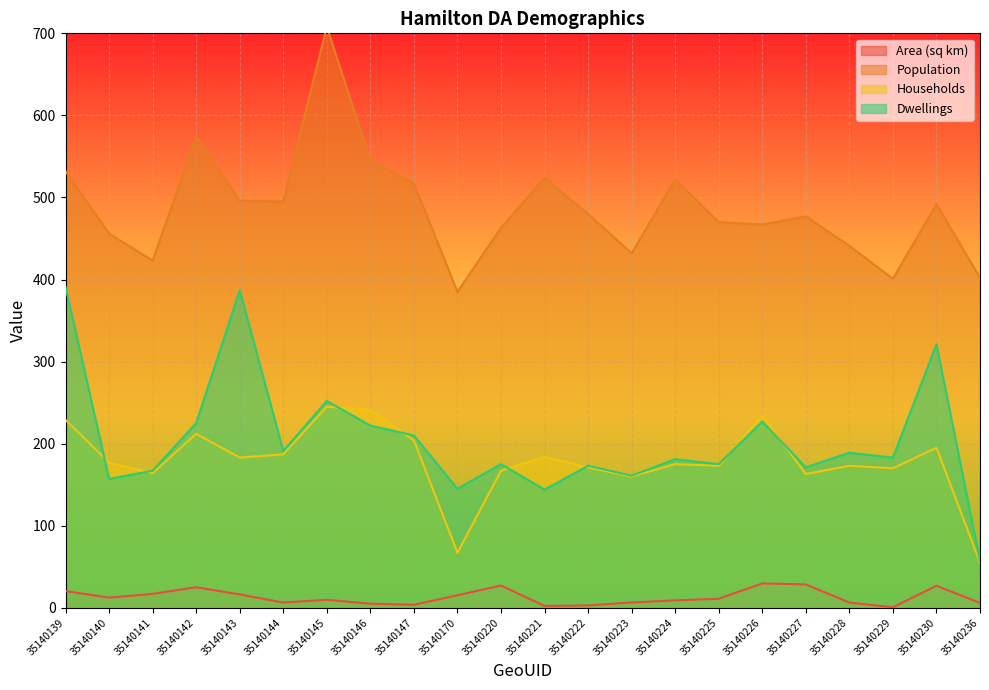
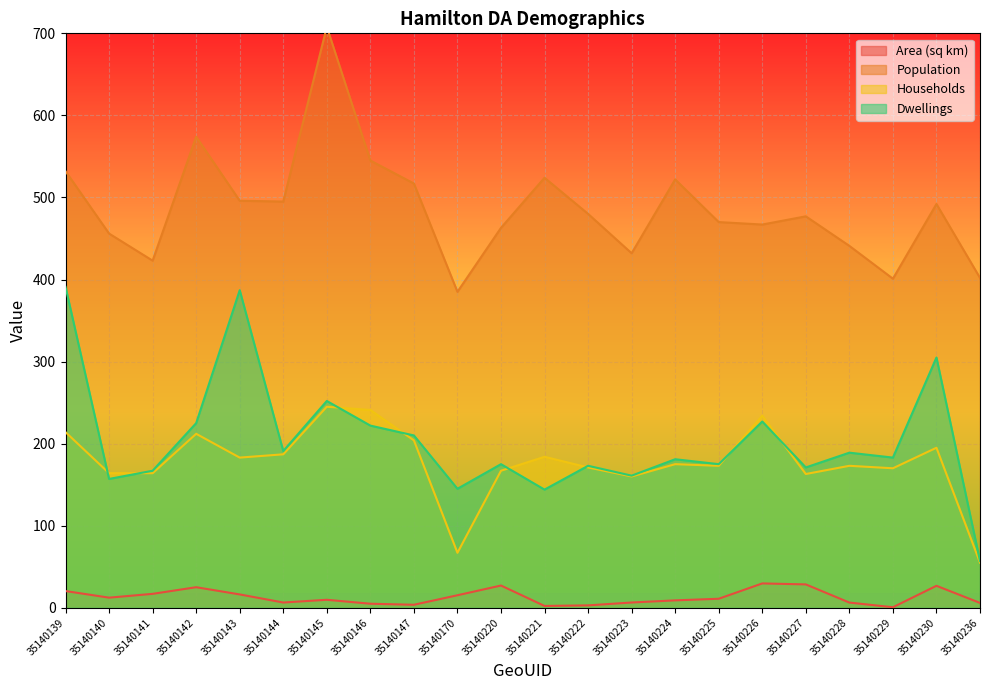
  {
    "Households": {
-     "35140139": 230,
-     "35140140": 180,
+     "35140139": 210,
+     "35140140": 160,
      "35140142": 210,
      "35140143": 180,
      "35140144": 190,
      "35140145": 250,
      "35140146": 240,
      "35140147": 200,
      "35140170": 70,
      "35140220": 170,
      "35140221": 180,
      "35140224": 180,
      "35140226": 230,
      "35140227": 160,
      "35140228": 170,
      "35140229": 170,
      "35140230": 200
    },
    "Dwellings": {
      "35140139": 390,
      "35140140": 160,
      "35140142": 230,
      "35140143": 390,
      "35140144": 190,
      "35140145": 250,
      "35140146": 220,
      "35140147": 210,
      "35140170": 150,
      "35140220": 180,
      "35140221": 140,
      "35140224": 180,
      "35140226": 230,
      "35140227": 170,
      "35140228": 190,
      "35140229": 180,
-     "35140230": 320
+     "35140230": 310
    }
  }
